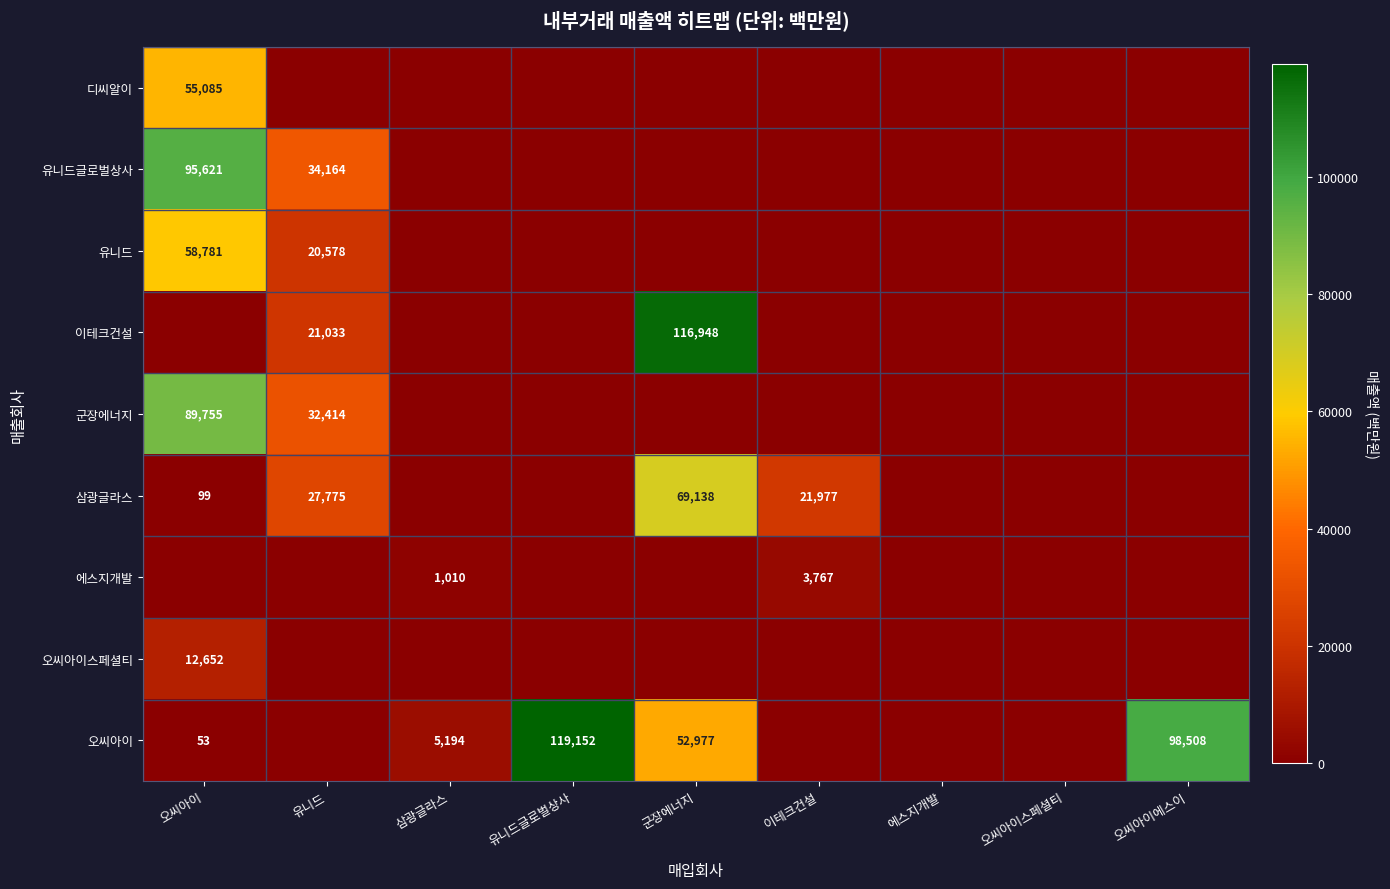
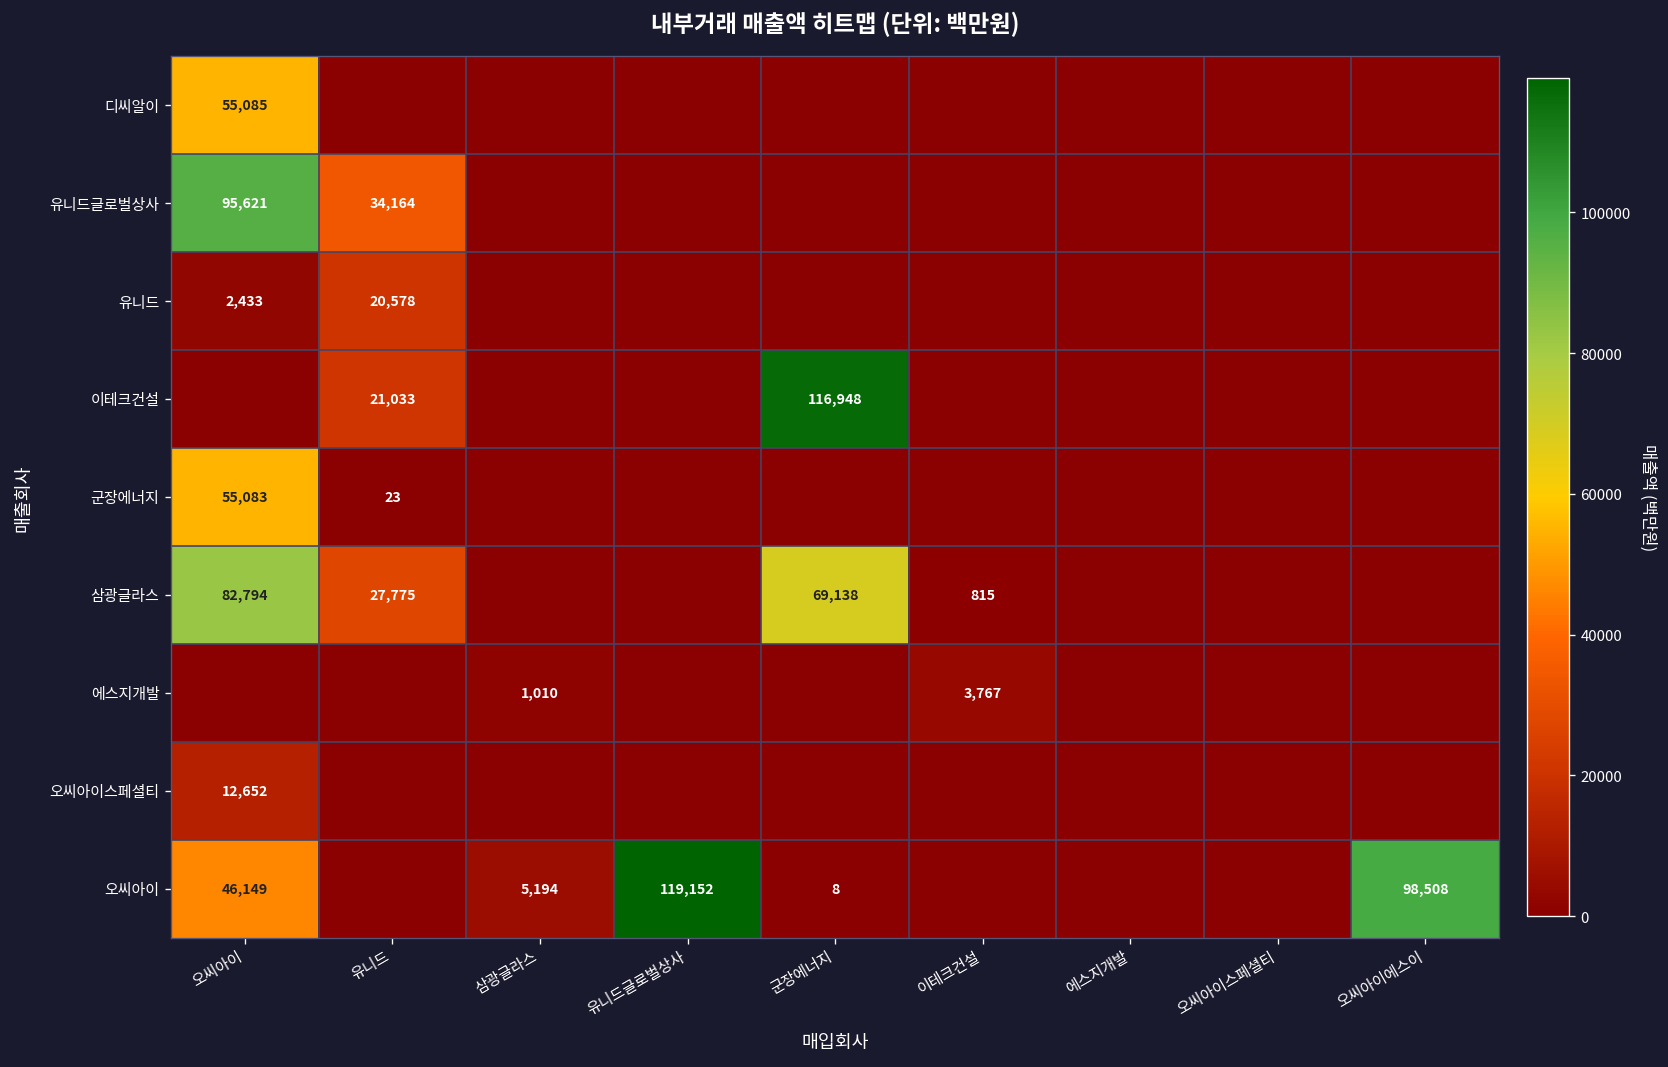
  {
    "디씨알이": {
      "오씨아이": "55,085"
    },
    "유니드글로벌상사": {
      "오씨아이": "95,621",
      "유니드": "34,164"
    },
    "유니드": {
-     "오씨아이": "58,781",
+     "오씨아이": "2,433",
      "유니드": "20,578"
    },
    "이테크건설": {
      "유니드": "21,033",
      "군장에너지": "116,948"
    },
    "군장에너지": {
-     "오씨아이": "89,755",
-     "유니드": "32,414"
+     "오씨아이": "55,083",
+     "유니드": "23"
    },
    "삼광글라스": {
-     "오씨아이": "99",
+     "오씨아이": "82,794",
      "유니드": "27,775",
      "군장에너지": "69,138",
-     "이테크건설": "21,977"
+     "이테크건설": "815"
    },
    "에스지개발": {
      "삼광글라스": "1,010",
      "이테크건설": "3,767"
    },
    "오씨아이스페셜티": {
      "오씨아이": "12,652"
    },
    "오씨아이": {
-     "오씨아이": "53",
+     "오씨아이": "46,149",
      "삼광글라스": "5,194",
      "유니드글로벌상사": "119,152",
-     "군장에너지": "52,977",
+     "군장에너지": "8",
      "오씨아이에스이": "98,508"
    }
  }
